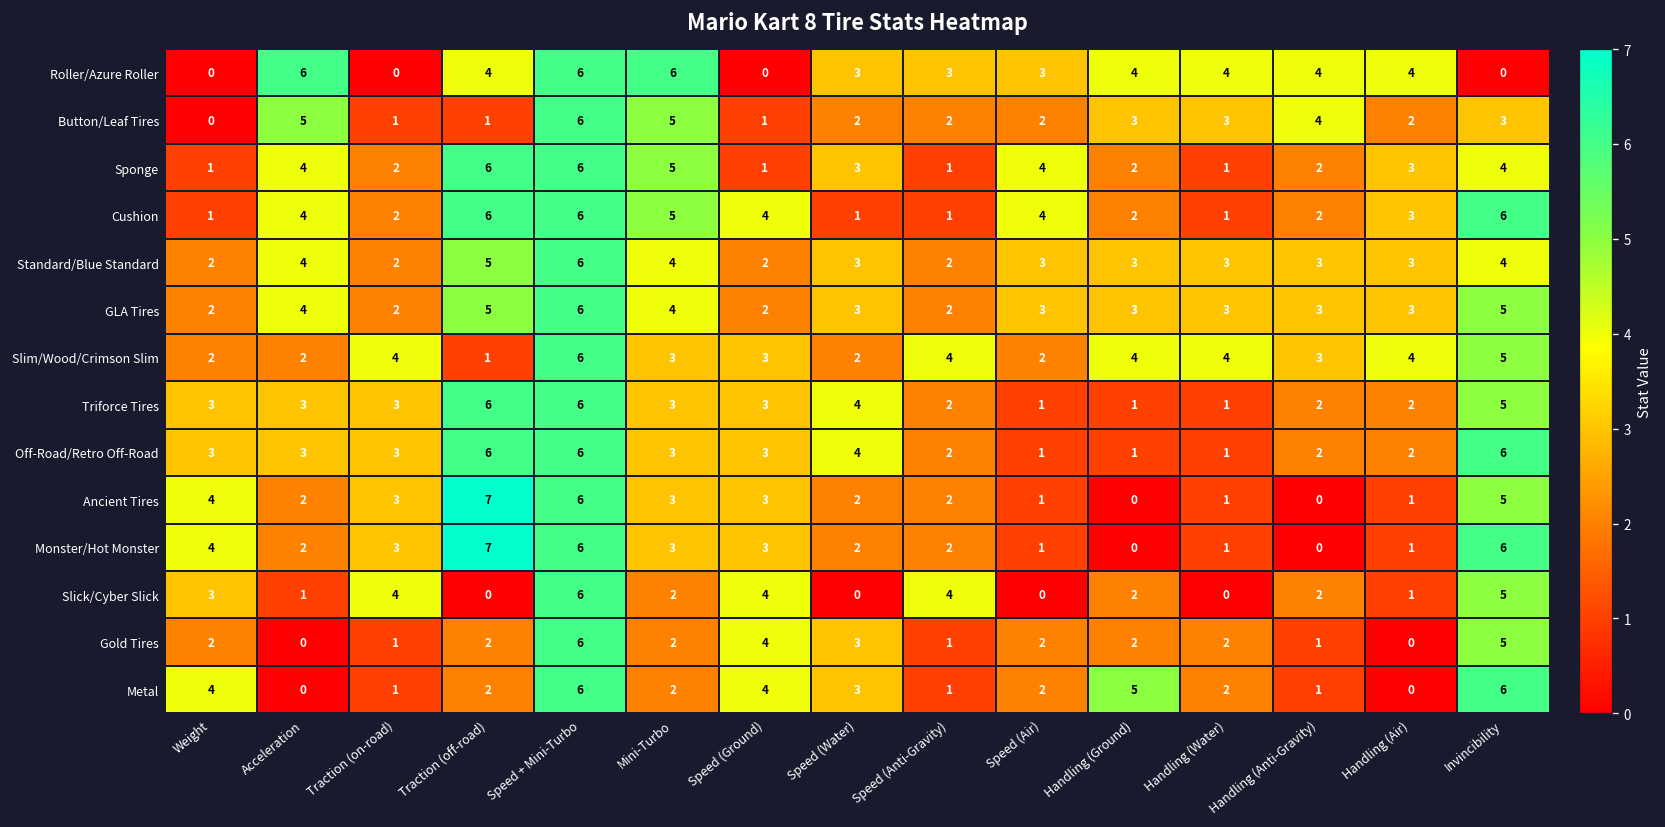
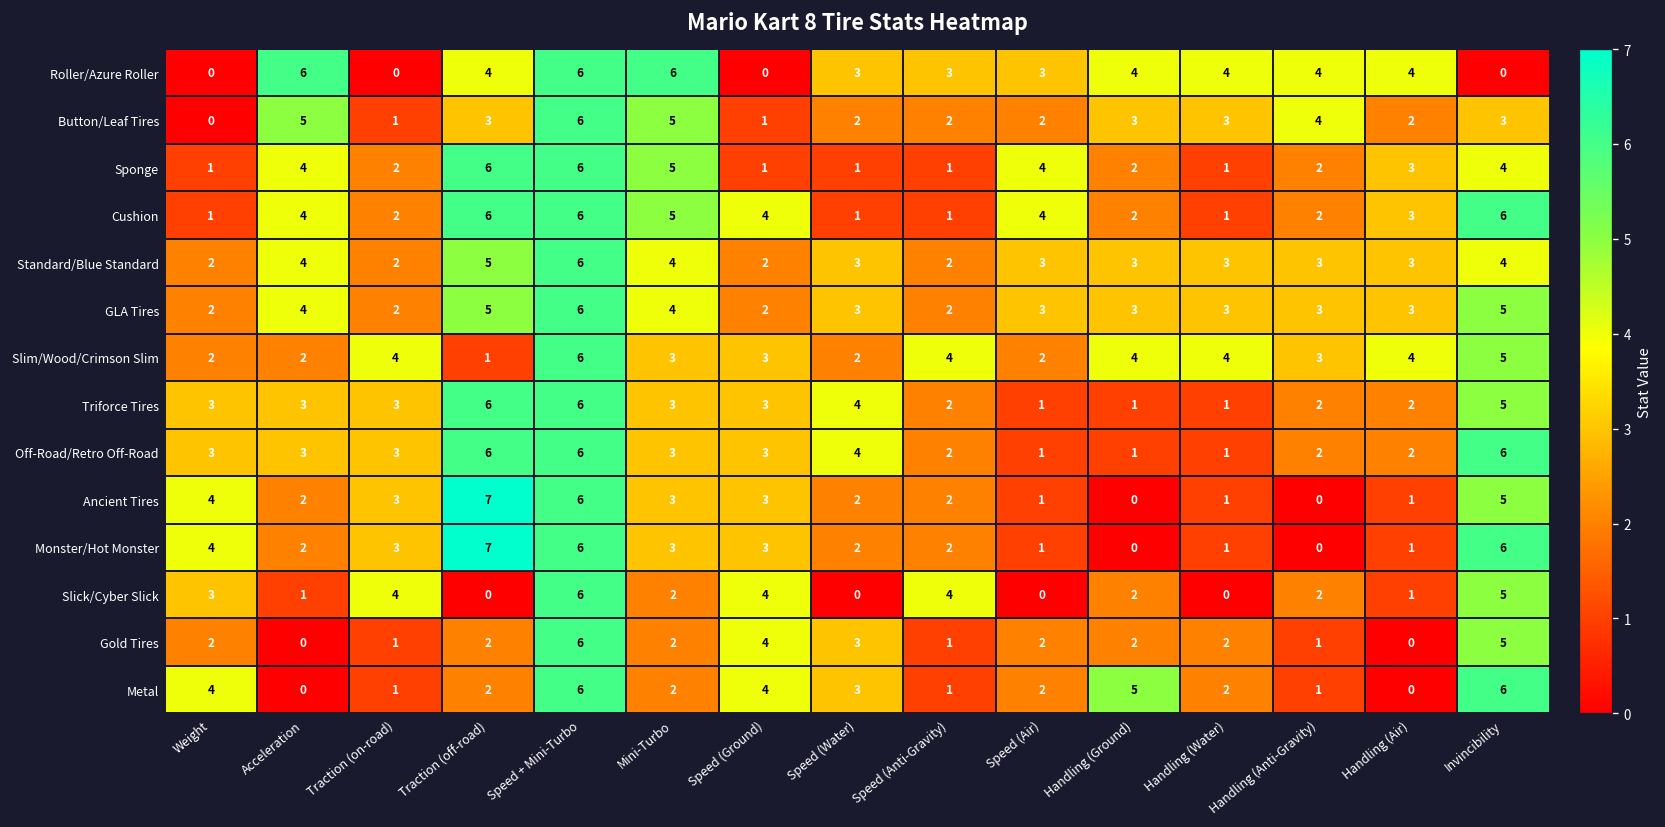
  {
    "Button/Leaf Tires": {
      "Weight": 0,
      "Acceleration": 5,
      "Traction (on-road)": 1,
-     "Traction (off-road)": 1,
+     "Traction (off-road)": 3,
      "Speed + Mini-Turbo": 6,
      "Mini-Turbo": 5,
      "Speed (Ground)": 1,
      "Speed (Water)": 2,
      "Speed (Anti-Gravity)": 2,
      "Speed (Air)": 2,
      "Handling (Ground)": 3,
      "Handling (Water)": 3,
      "Handling (Anti-Gravity)": 4,
      "Handling (Air)": 2,
      "Invincibility": 3
    },
    "Sponge": {
      "Weight": 1,
      "Acceleration": 4,
      "Traction (on-road)": 2,
      "Traction (off-road)": 6,
      "Speed + Mini-Turbo": 6,
      "Mini-Turbo": 5,
      "Speed (Ground)": 1,
-     "Speed (Water)": 3,
+     "Speed (Water)": 1,
      "Speed (Anti-Gravity)": 1,
      "Speed (Air)": 4,
      "Handling (Ground)": 2,
      "Handling (Water)": 1,
      "Handling (Anti-Gravity)": 2,
      "Handling (Air)": 3,
      "Invincibility": 4
    }
  }
